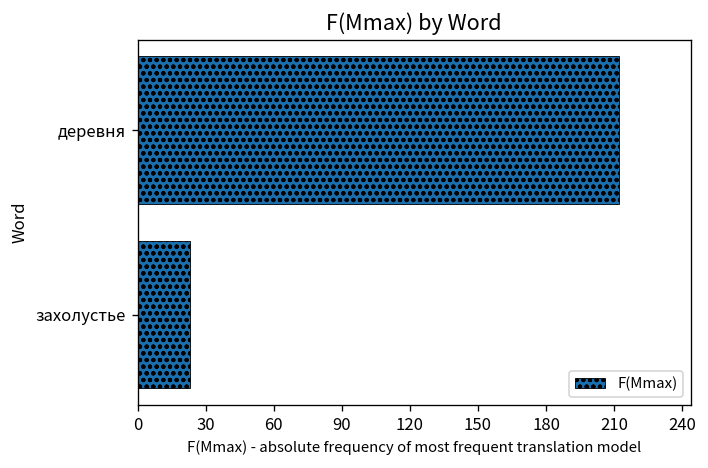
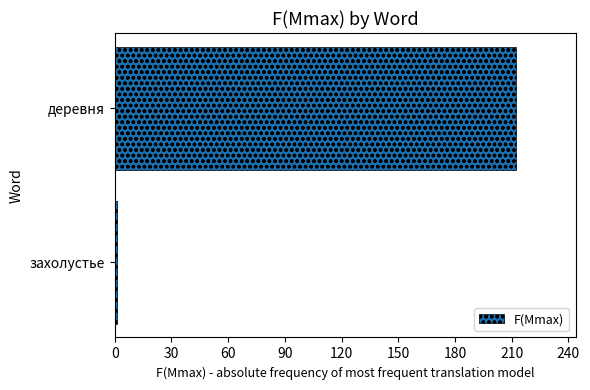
  {
    "деревня": 212,
-   "захолустье": 23
+   "захолустье": 1
  }
